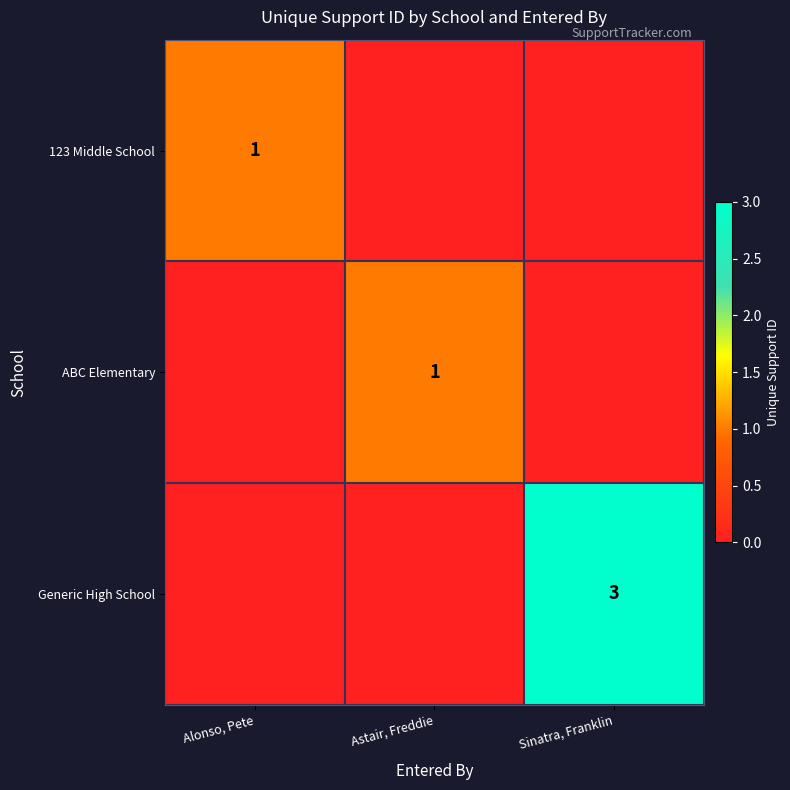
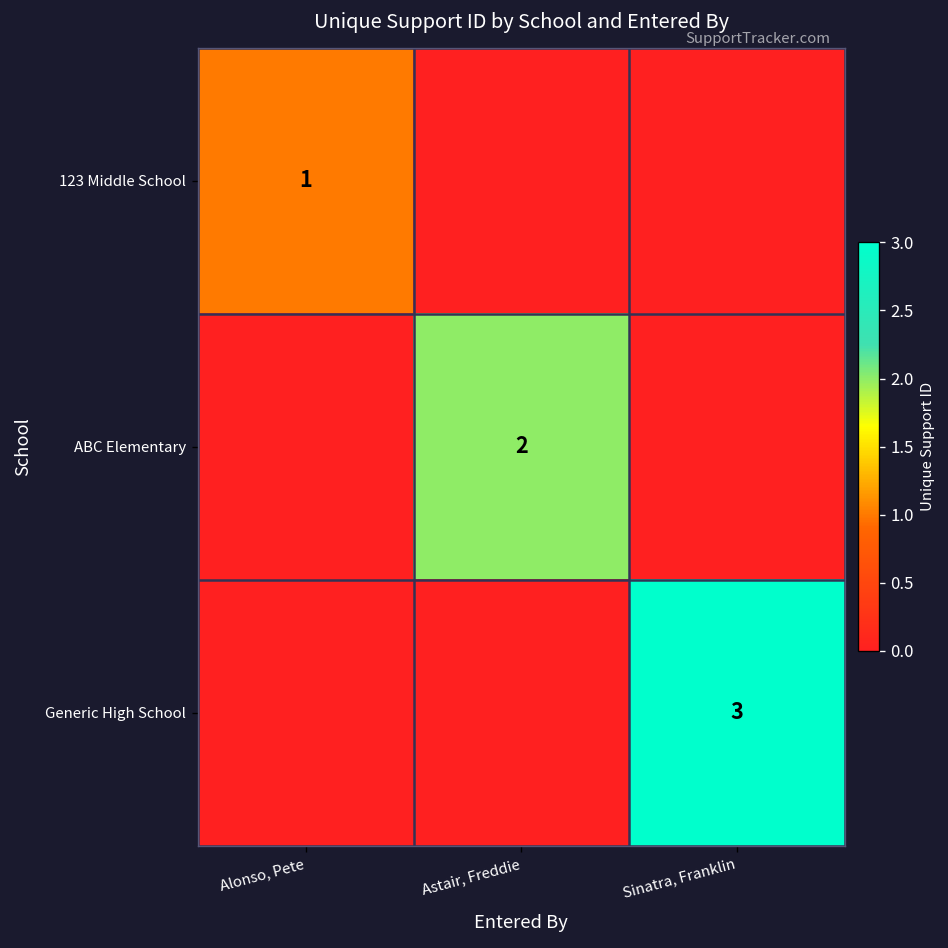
  {
    "123 Middle School": {
      "Alonso, Pete": 1
    },
    "ABC Elementary": {
-     "Astair, Freddie": 1
+     "Astair, Freddie": 2
    },
    "Generic High School": {
      "Sinatra, Franklin": 3
    }
  }
